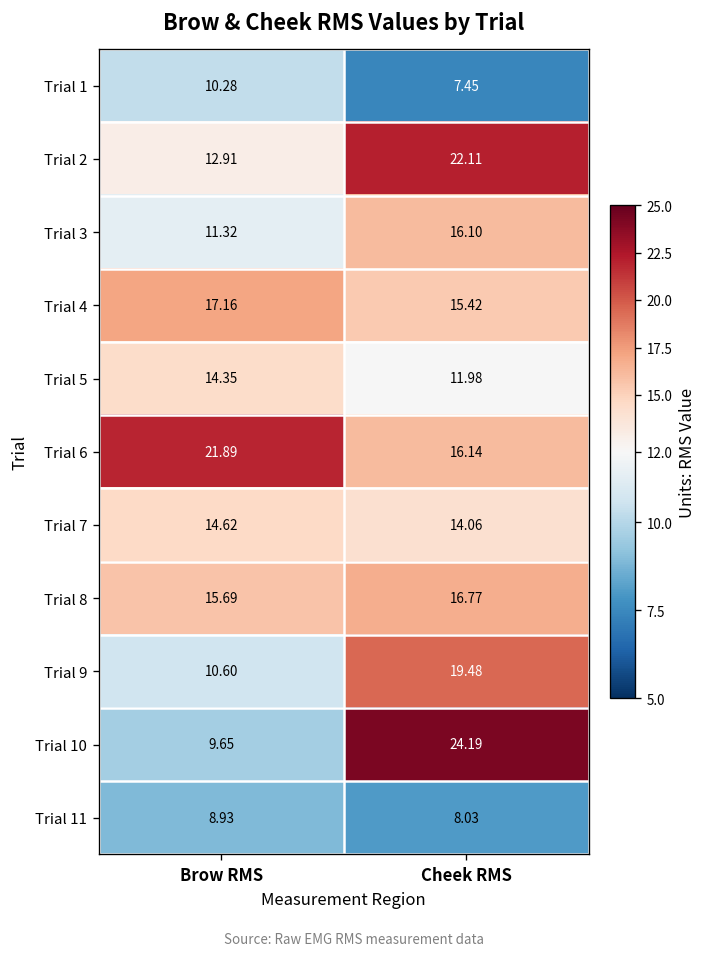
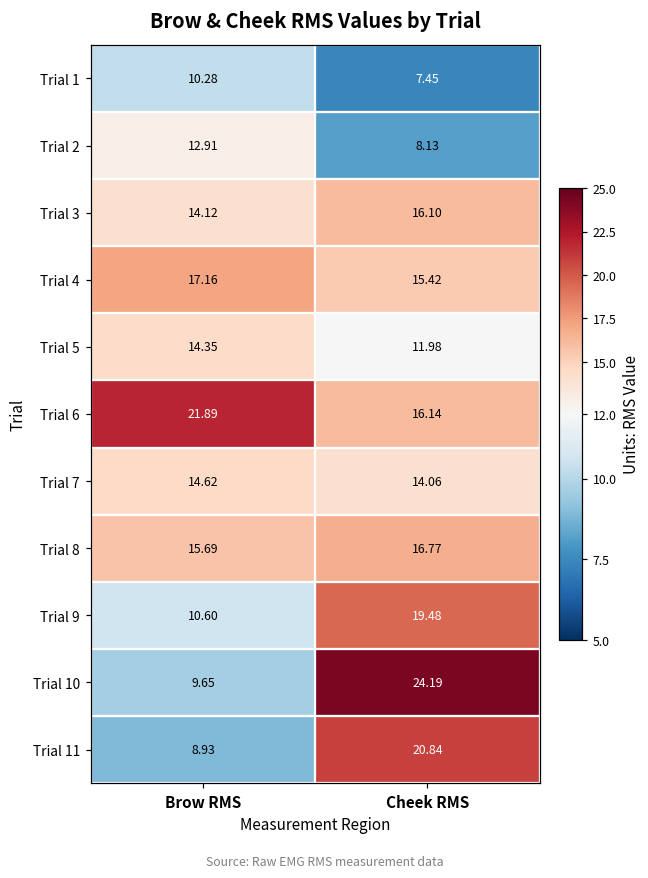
  {
    "Trial 1": {
      "Brow RMS": 10.28,
      "Cheek RMS": 7.45
    },
    "Trial 2": {
      "Brow RMS": 12.91,
-     "Cheek RMS": 22.11
+     "Cheek RMS": 8.13
    },
    "Trial 3": {
-     "Brow RMS": 11.32,
+     "Brow RMS": 14.12,
      "Cheek RMS": 16.10
    },
    "Trial 4": {
      "Brow RMS": 17.16,
      "Cheek RMS": 15.42
    },
    "Trial 5": {
      "Brow RMS": 14.35,
      "Cheek RMS": 11.98
    },
    "Trial 6": {
      "Brow RMS": 21.89,
      "Cheek RMS": 16.14
    },
    "Trial 7": {
      "Brow RMS": 14.62,
      "Cheek RMS": 14.06
    },
    "Trial 8": {
      "Brow RMS": 15.69,
      "Cheek RMS": 16.77
    },
    "Trial 9": {
      "Brow RMS": 10.60,
      "Cheek RMS": 19.48
    },
    "Trial 10": {
      "Brow RMS": 9.65,
      "Cheek RMS": 24.19
    },
    "Trial 11": {
      "Brow RMS": 8.93,
-     "Cheek RMS": 8.03
+     "Cheek RMS": 20.84
    }
  }
